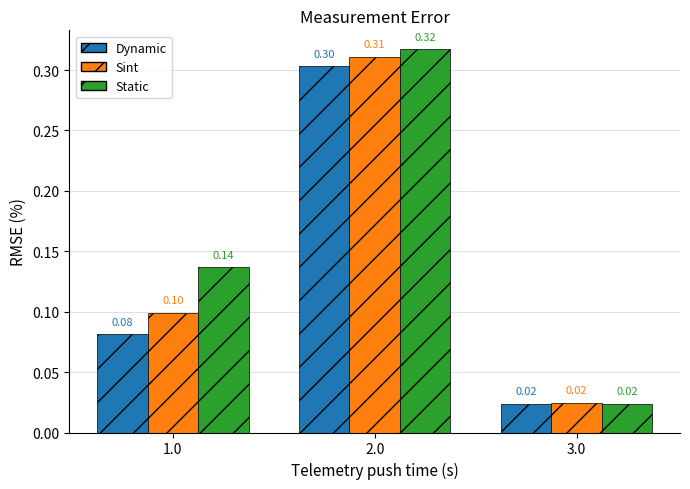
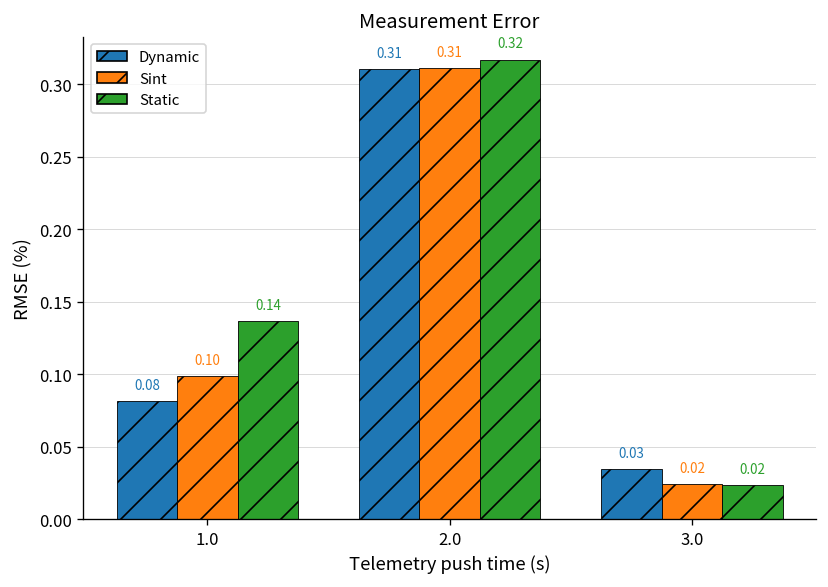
  {
    "Dynamic": {
      "1.0": 0.08,
-     "2.0": 0.30,
-     "3.0": 0.02
+     "2.0": 0.31,
+     "3.0": 0.03
    },
    "Sint": {
      "1.0": 0.10,
      "2.0": 0.31,
      "3.0": 0.02
    },
    "Static": {
      "1.0": 0.14,
      "2.0": 0.32,
      "3.0": 0.02
    }
  }
